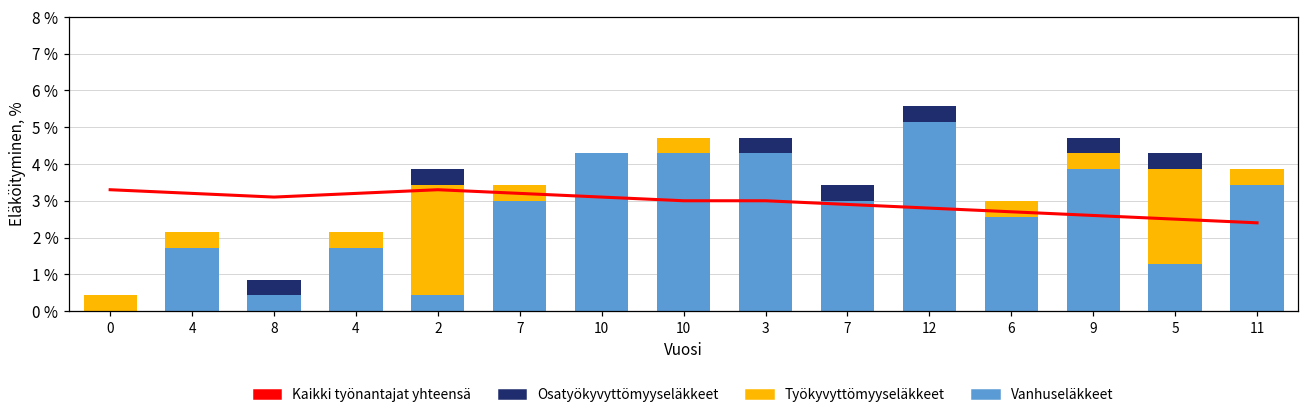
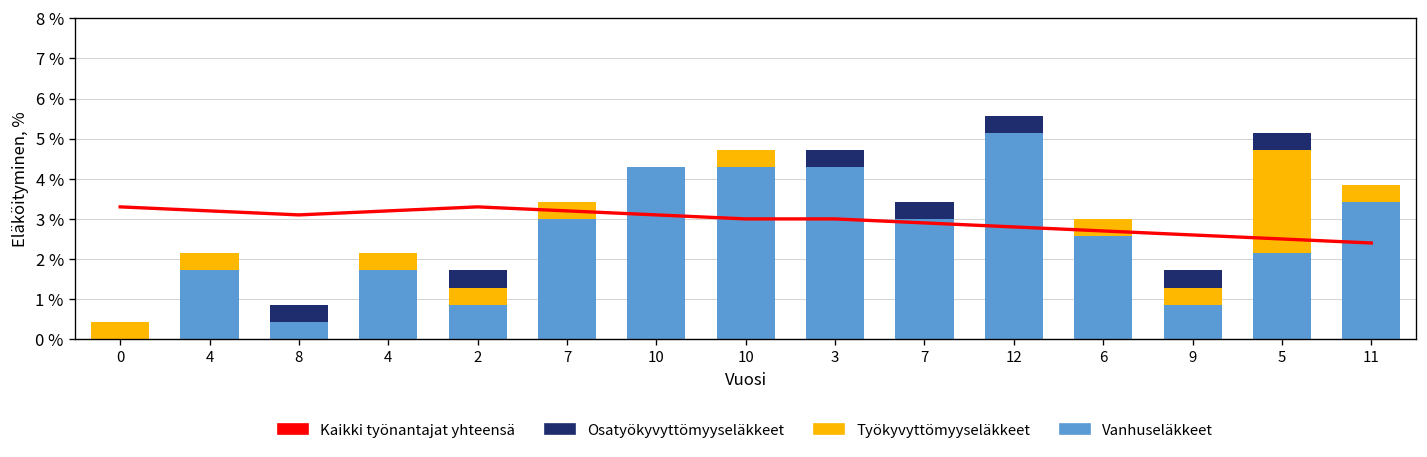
  {
    "Vanhuseläkkeet": {
      "0": "0.0 %",
      "8": "0.4 %",
-     "2": "0.4 %",
+     "2": "0.9 %",
      "3": "4.3 %",
      "12": "5.1 %",
      "6": "2.6 %",
-     "9": "3.9 %",
-     "5": "1.3 %",
+     "9": "0.9 %",
+     "5": "2.1 %",
      "11": "3.4 %"
    },
    "Työkyvyttömyyseläkkeet": {
      "0": "0.4 %",
      "8": "0.0 %",
-     "2": "3.0 %",
+     "2": "0.4 %",
      "3": "0.0 %",
      "12": "0.0 %",
      "6": "0.4 %",
      "9": "0.4 %",
      "5": "2.6 %",
      "11": "0.4 %"
    },
    "Osatyökyvyttömyyseläkkeet": {
      "0": "0.0 %",
      "8": "0.4 %",
      "2": "0.4 %",
      "3": "0.4 %",
      "12": "0.4 %",
      "6": "0.0 %",
      "9": "0.4 %",
      "5": "0.4 %",
      "11": "0.0 %"
    }
  }
